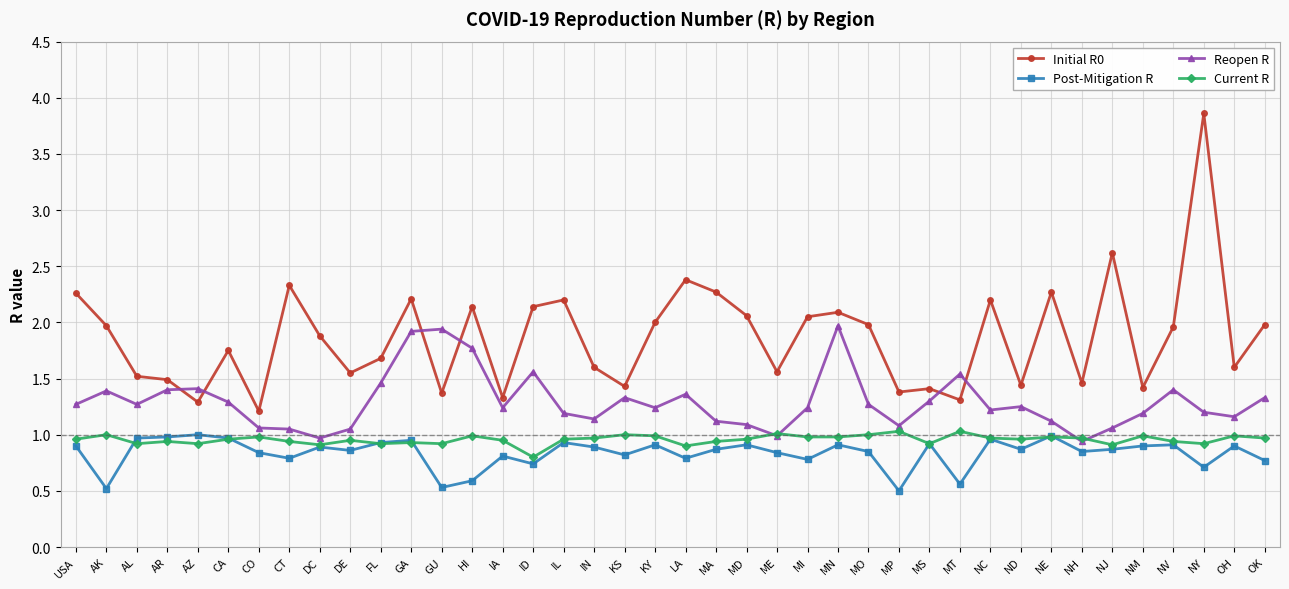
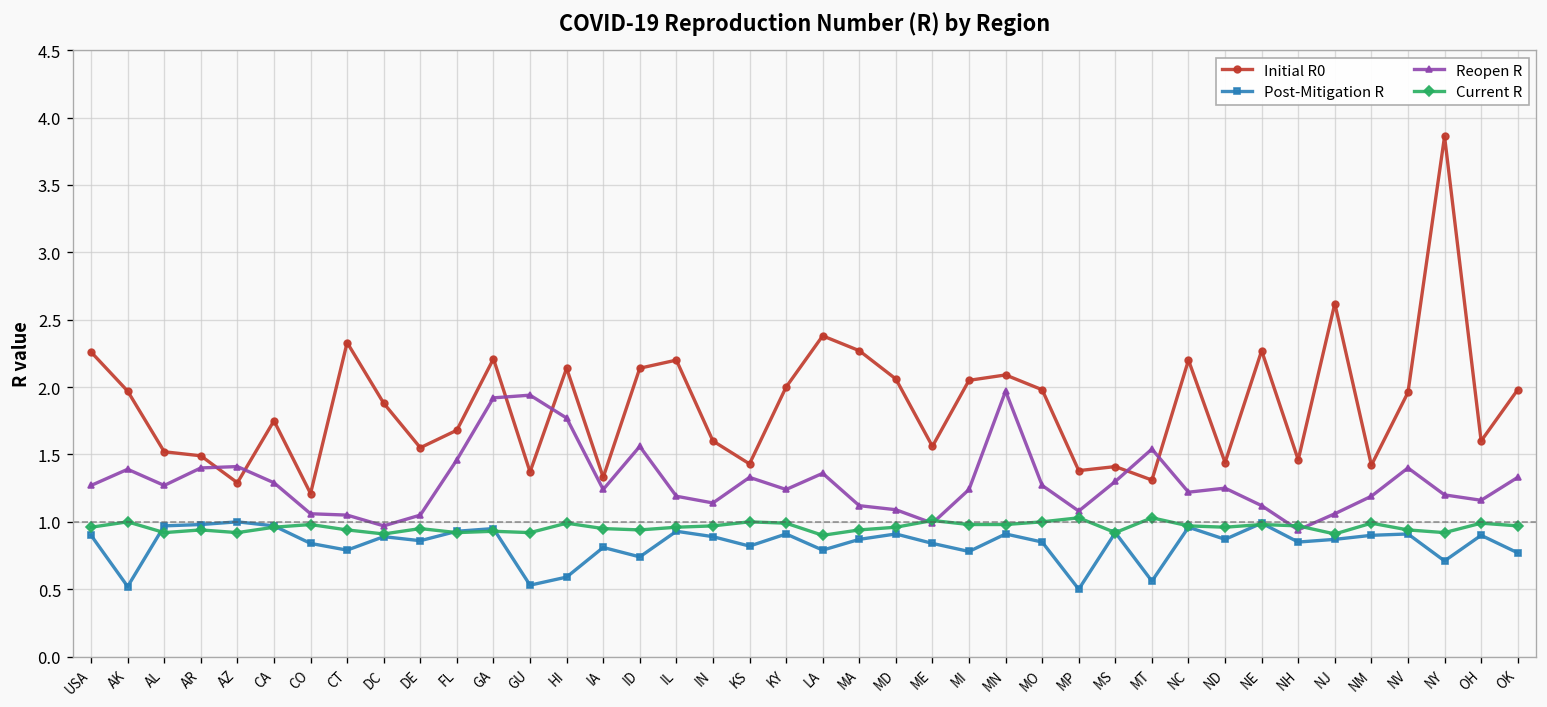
  {
    "Initial R0": {
      "USA": 2.26,
      "AK": 1.97,
      "AL": 1.52,
      "AR": 1.49,
      "AZ": 1.29,
      "CA": 1.75,
      "CO": 1.21,
      "CT": 2.33,
      "DC": 1.88,
      "DE": 1.55,
      "FL": 1.68,
      "GA": 2.21,
      "GU": 1.37,
      "HI": 2.14,
      "IA": 1.33,
      "ID": 2.14,
      "IL": 2.20,
      "IN": 1.60,
      "KS": 1.43,
      "KY": 2.00,
      "LA": 2.38,
      "MA": 2.27,
      "MD": 2.06,
      "ME": 1.56,
      "MI": 2.05,
      "MN": 2.09,
      "MO": 1.98,
      "MP": 1.38,
      "MS": 1.41,
      "MT": 1.31,
      "NC": 2.20,
      "ND": 1.44,
      "NE": 2.27,
      "NH": 1.46,
      "NJ": 2.62,
      "NM": 1.42,
      "NV": 1.96,
      "NY": 3.86,
      "OH": 1.60,
      "OK": 1.98
    },
    "Post-Mitigation R": {
      "USA": 0.90,
      "AK": 0.52,
      "AL": 0.97,
      "AR": 0.98,
      "AZ": 1.00,
      "CO": 0.84,
      "CT": 0.79,
      "DE": 0.86,
      "GU": 0.53,
      "HI": 0.59,
      "IA": 0.81,
      "ID": 0.74,
      "IL": 0.93,
      "IN": 0.89,
      "KS": 0.82,
      "KY": 0.91,
      "LA": 0.79,
      "MA": 0.87,
      "MD": 0.91,
      "ME": 0.84,
      "MI": 0.78,
      "MN": 0.91,
      "MO": 0.85,
      "MP": 0.50,
      "MT": 0.56,
      "ND": 0.87,
      "NH": 0.85,
      "NJ": 0.87,
      "NM": 0.90,
      "NV": 0.91,
      "NY": 0.71,
      "OH": 0.90,
      "OK": 0.77
    },
    "Reopen R": {
      "USA": 1.27,
      "AK": 1.39,
      "AL": 1.27,
      "AR": 1.40,
      "AZ": 1.41,
      "CA": 1.29,
      "CO": 1.06,
      "CT": 1.05,
      "DC": 0.97,
      "DE": 1.05,
      "FL": 1.46,
      "GA": 1.92,
      "GU": 1.94,
      "HI": 1.77,
      "IA": 1.24,
      "ID": 1.56,
      "IL": 1.19,
      "IN": 1.14,
      "KS": 1.33,
      "KY": 1.24,
      "LA": 1.36,
      "MA": 1.12,
      "MD": 1.09,
      "MI": 1.24,
      "MN": 1.97,
      "MO": 1.27,
      "MP": 1.08,
      "MS": 1.30,
      "MT": 1.54,
      "NC": 1.22,
      "ND": 1.25,
      "NE": 1.12,
      "NH": 0.94,
      "NJ": 1.06,
      "NM": 1.19,
      "NV": 1.40,
      "NY": 1.20,
      "OH": 1.16,
      "OK": 1.33
    },
    "Current R": {
      "USA": 0.96,
      "AK": 1.00,
      "AL": 0.92,
      "AR": 0.94,
      "AZ": 0.92,
      "CO": 0.98,
      "CT": 0.94,
      "DE": 0.95,
      "GU": 0.92,
      "HI": 0.99,
      "IA": 0.95,
-     "ID": 0.80,
+     "ID": 0.94,
      "IL": 0.96,
      "IN": 0.97,
      "KS": 1.00,
      "KY": 0.99,
      "LA": 0.90,
      "MA": 0.94,
      "MD": 0.96,
      "MI": 0.98,
      "MN": 0.98,
      "MO": 1.00,
      "MP": 1.03,
      "MT": 1.03,
      "ND": 0.96,
      "NH": 0.97,
      "NJ": 0.91,
      "NM": 0.99,
      "NV": 0.94,
      "NY": 0.92,
      "OH": 0.99,
      "OK": 0.97
    }
  }
